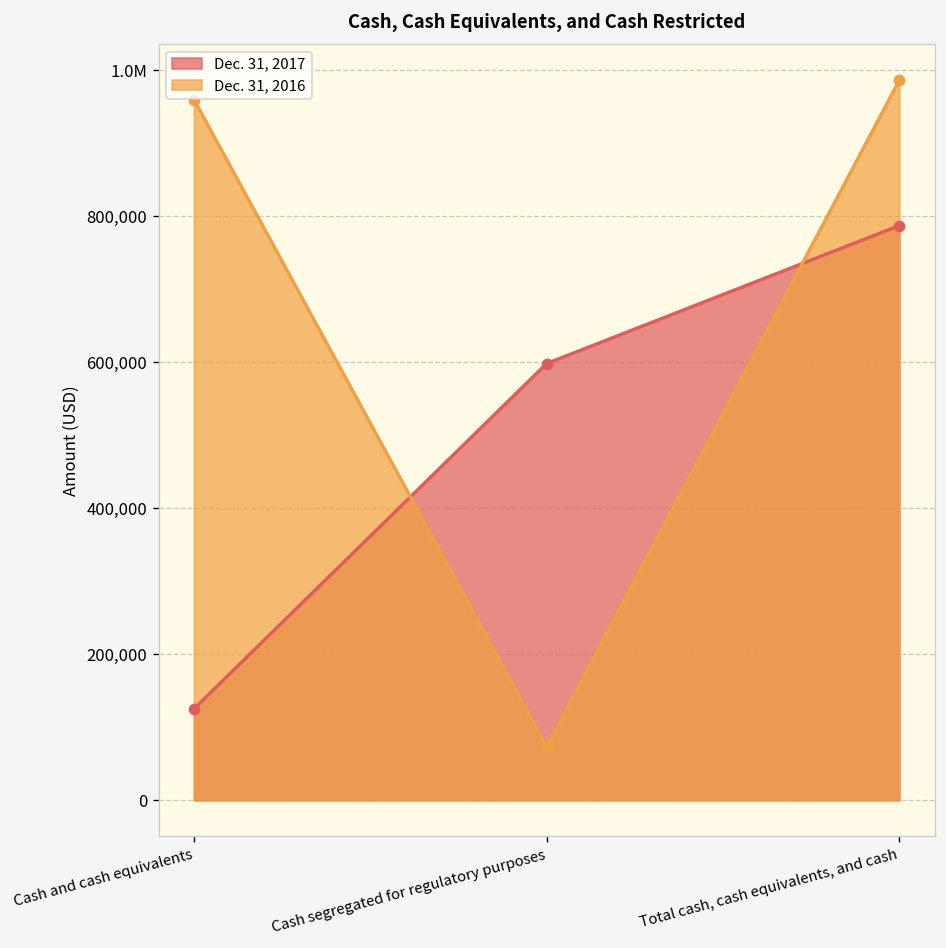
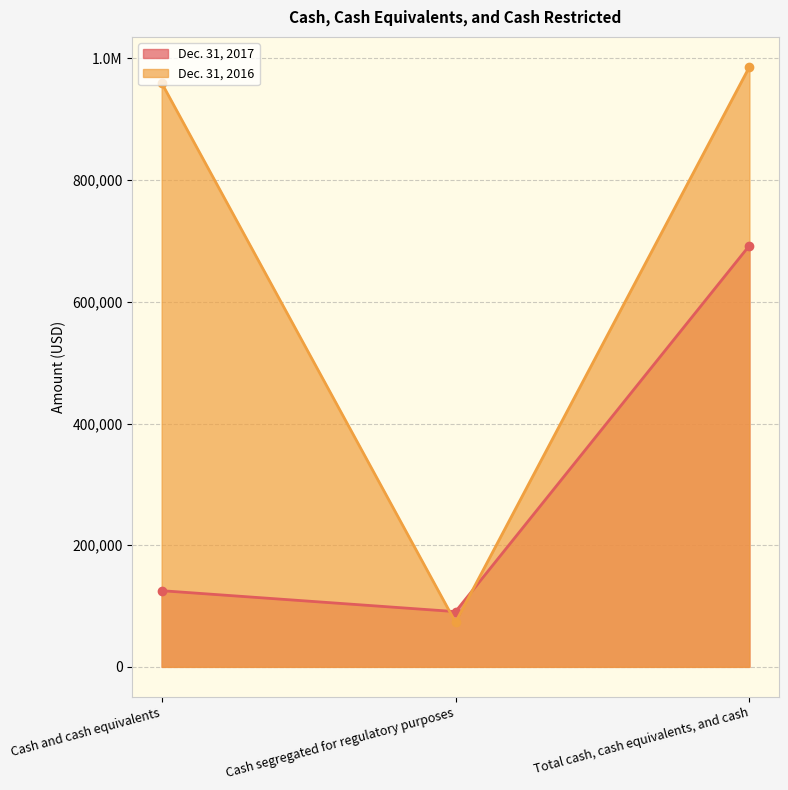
  {
    "Dec. 31, 2017": {
      "Cash and cash equivalents": "130,000",
-     "Cash segregated for regulatory purposes": "600,000",
-     "Total cash, cash equivalents, and cash": "790,000"
+     "Cash segregated for regulatory purposes": "90,000",
+     "Total cash, cash equivalents, and cash": "690,000"
    },
    "Dec. 31, 2016": {
      "Cash segregated for regulatory purposes": "70,000",
      "Total cash, cash equivalents, and cash": "990,000"
    }
  }
